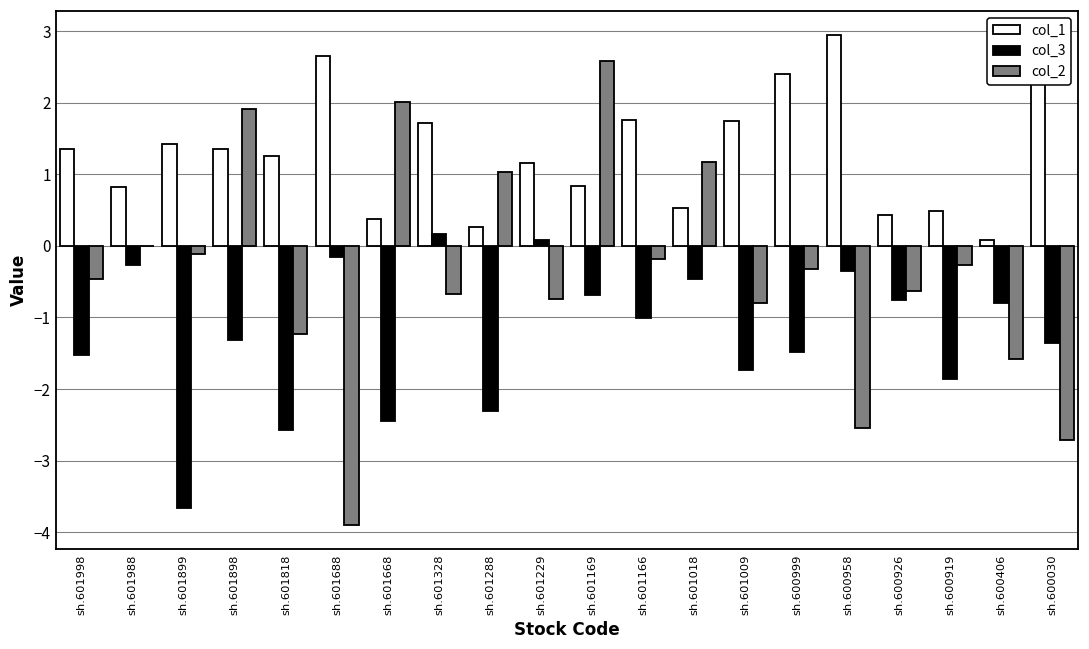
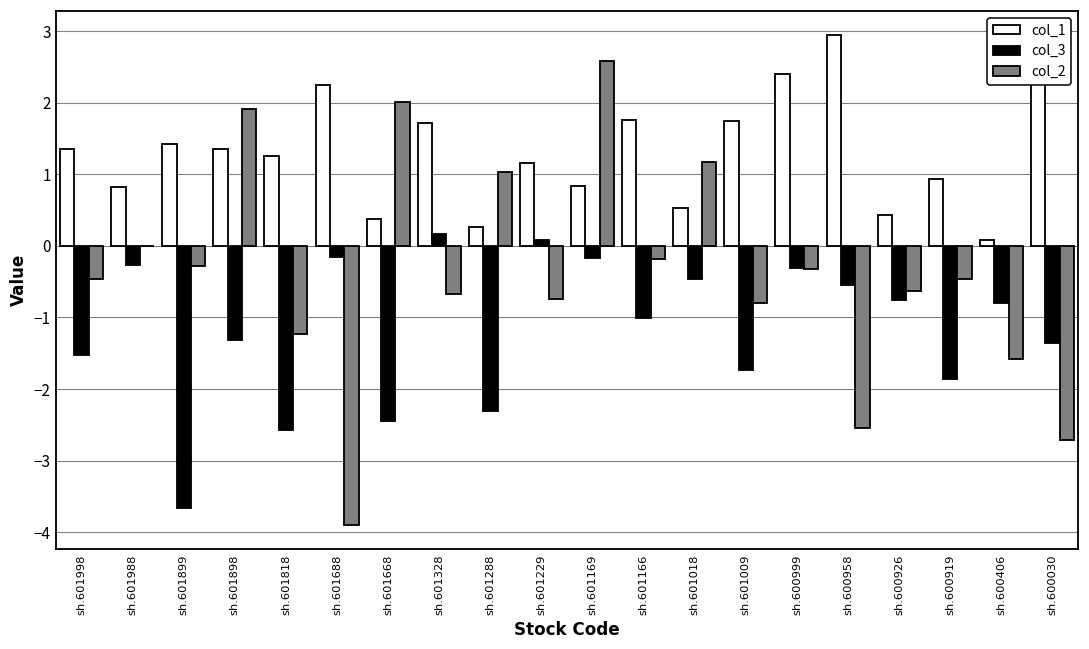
  {
    "col_1": {
      "sh.601998": 1.4,
      "sh.601988": 0.8,
      "sh.601899": 1.4,
      "sh.601898": 1.4,
      "sh.601818": 1.3,
-     "sh.601688": 2.6,
+     "sh.601688": 2.2,
      "sh.601668": 0.4,
      "sh.601328": 1.7,
      "sh.601288": 0.3,
      "sh.601229": 1.2,
      "sh.601169": 0.8,
      "sh.601166": 1.8,
      "sh.601018": 0.5,
      "sh.601009": 1.7,
      "sh.600999": 2.4,
      "sh.600958": 2.9,
      "sh.600926": 0.4,
-     "sh.600919": 0.5,
+     "sh.600919": 0.9,
      "sh.600406": 0.1
    },
    "col_3": {
      "sh.601998": -1.5,
      "sh.601988": -0.3,
      "sh.601899": -3.7,
      "sh.601898": -1.3,
      "sh.601818": -2.6,
      "sh.601688": -0.2,
      "sh.601668": -2.4,
      "sh.601328": 0.2,
      "sh.601288": -2.3,
      "sh.601229": 0.1,
-     "sh.601169": -0.7,
+     "sh.601169": -0.2,
      "sh.601166": -1.0,
      "sh.601018": -0.5,
      "sh.601009": -1.7,
-     "sh.600999": -1.5,
-     "sh.600958": -0.3,
+     "sh.600999": -0.3,
+     "sh.600958": -0.5,
      "sh.600926": -0.8,
      "sh.600919": -1.9,
      "sh.600406": -0.8,
      "sh.600030": -1.4
    },
    "col_2": {
      "sh.601998": -0.5,
      "sh.601988": 0.0,
-     "sh.601899": -0.1,
+     "sh.601899": -0.3,
      "sh.601898": 1.9,
      "sh.601818": -1.2,
      "sh.601688": -3.9,
      "sh.601668": 2.0,
      "sh.601328": -0.7,
      "sh.601288": 1.0,
      "sh.601229": -0.7,
      "sh.601169": 2.6,
      "sh.601166": -0.2,
      "sh.601018": 1.2,
      "sh.601009": -0.8,
      "sh.600999": -0.3,
      "sh.600958": -2.5,
      "sh.600926": -0.6,
-     "sh.600919": -0.3,
+     "sh.600919": -0.5,
      "sh.600406": -1.6,
      "sh.600030": -2.7
    }
  }
